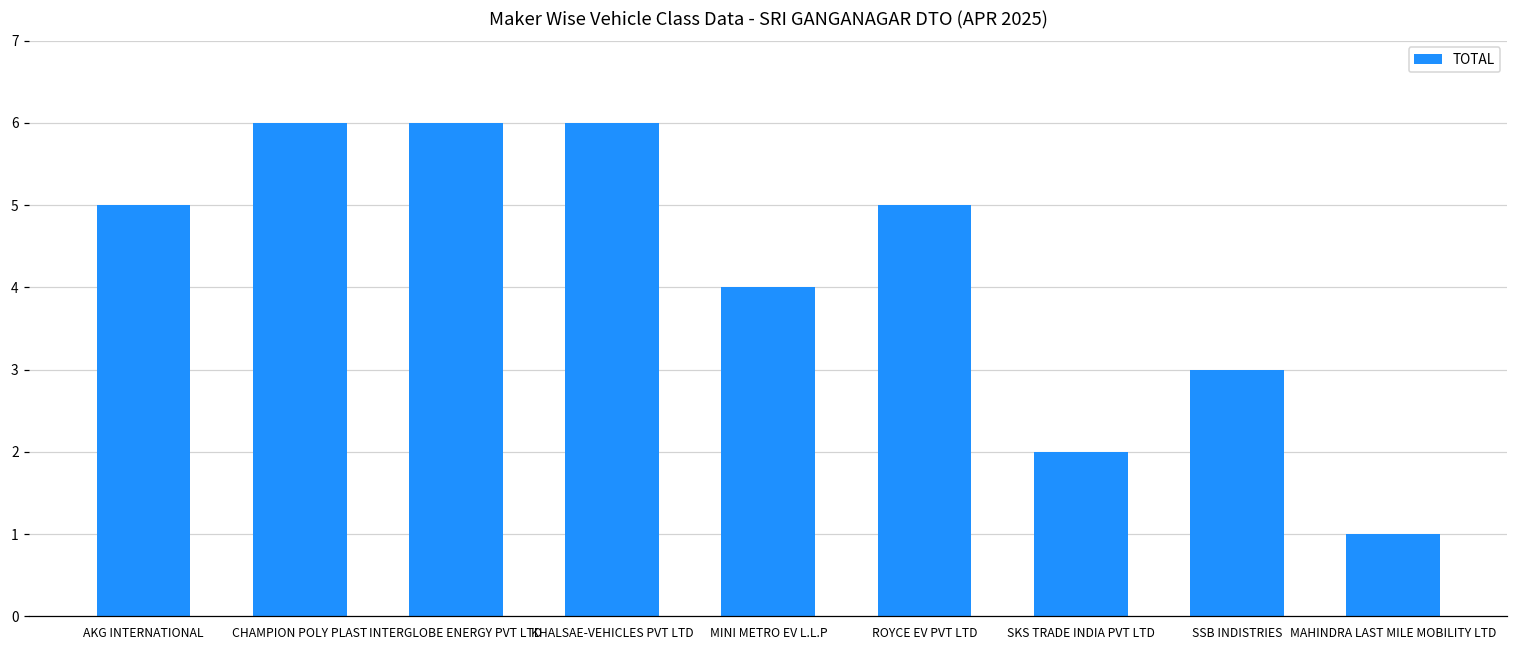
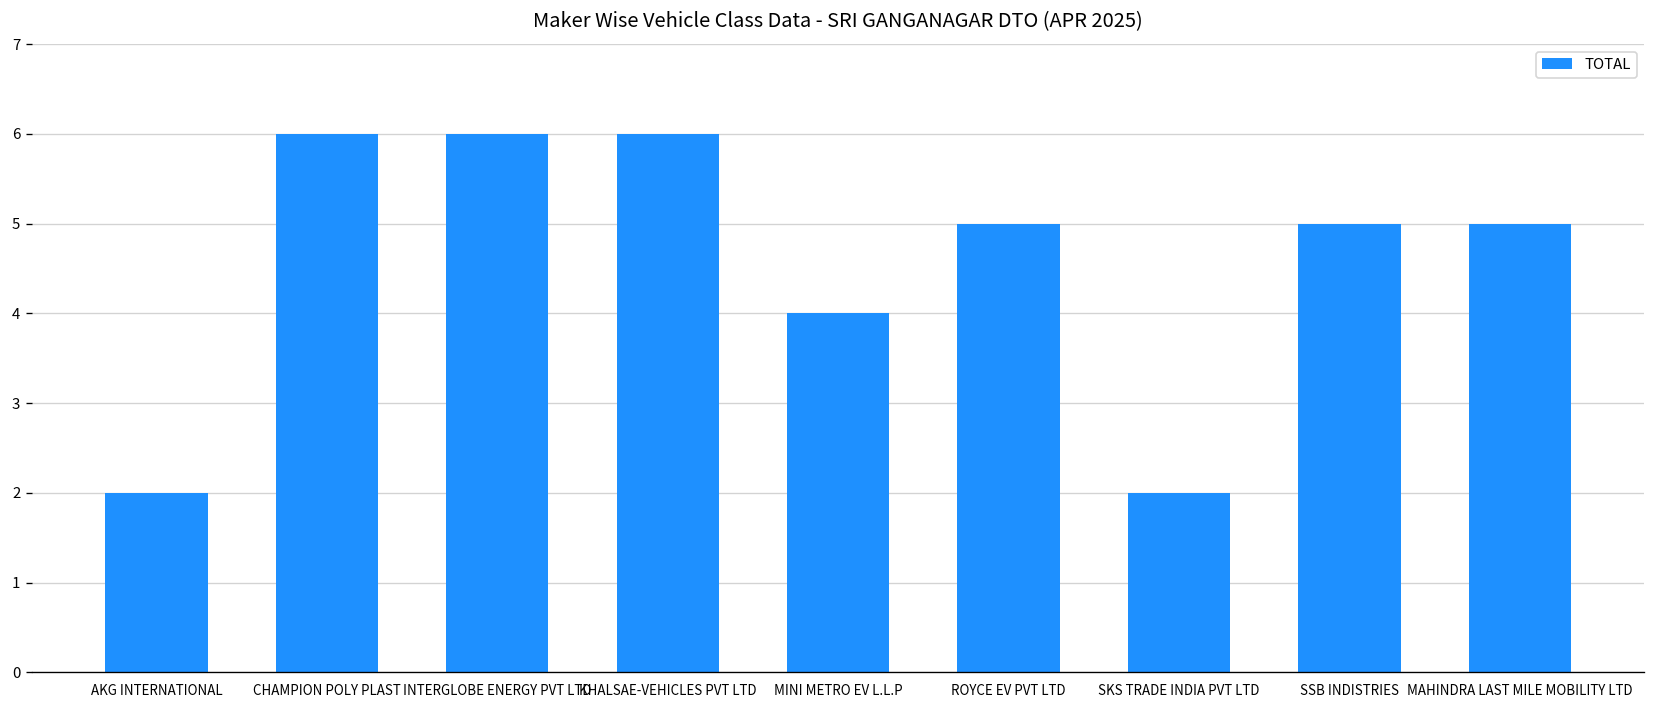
  {
-   "AKG INTERNATIONAL": 5,
+   "AKG INTERNATIONAL": 2,
    "CHAMPION POLY PLAST": 6,
    "INTERGLOBE ENERGY PVT LTD": 6,
    "KHALSAE-VEHICLES PVT LTD": 6,
    "MINI METRO EV L.L.P": 4,
    "ROYCE EV PVT LTD": 5,
    "SKS TRADE INDIA PVT LTD": 2,
-   "SSB INDISTRIES": 3,
-   "MAHINDRA LAST MILE MOBILITY LTD": 1
+   "SSB INDISTRIES": 5,
+   "MAHINDRA LAST MILE MOBILITY LTD": 5
  }
